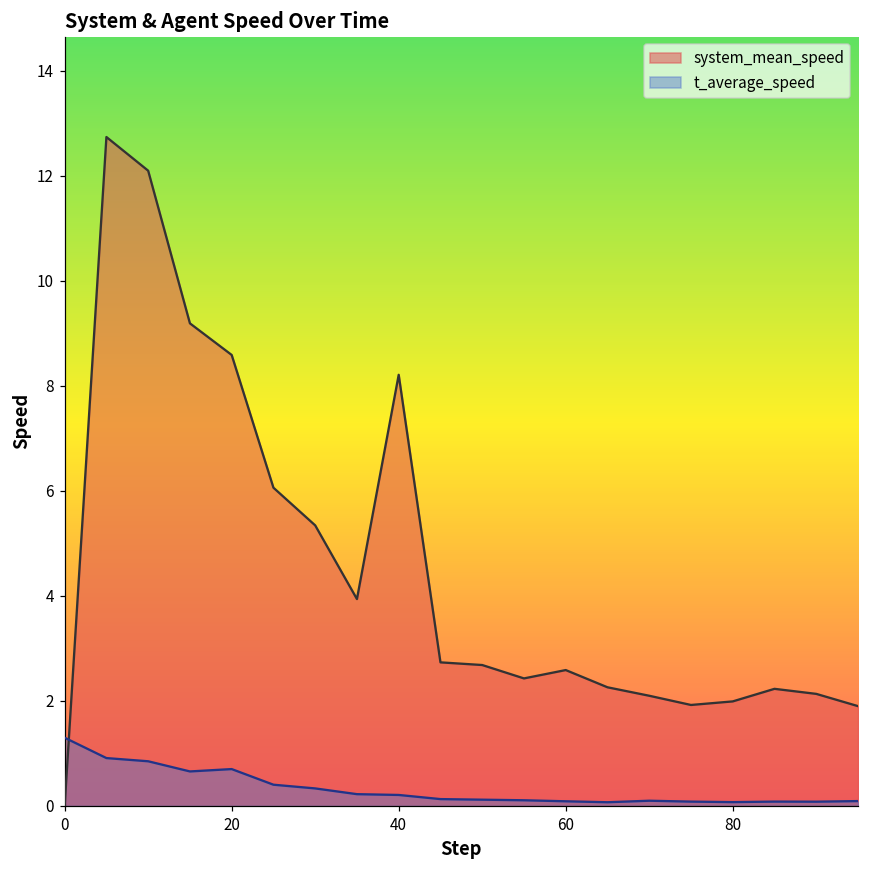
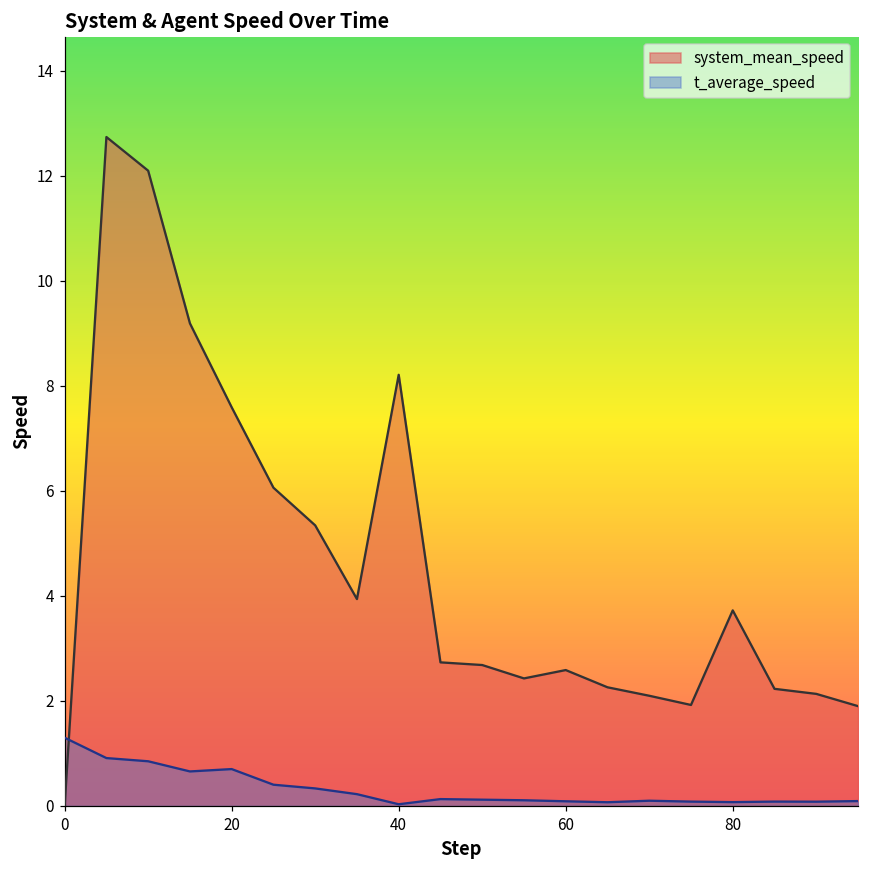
  {
    "system_mean_speed": {
      "0": 0.0,
-     "20": 8.6,
+     "20": 7.6,
      "40": 8.2,
      "60": 2.6,
-     "80": 2.0
+     "80": 3.7
    },
    "t_average_speed": {
      "0": 1.3,
      "20": 0.7,
-     "40": 0.2,
+     "40": 0.0,
      "60": 0.1,
      "80": 0.1
    }
  }
